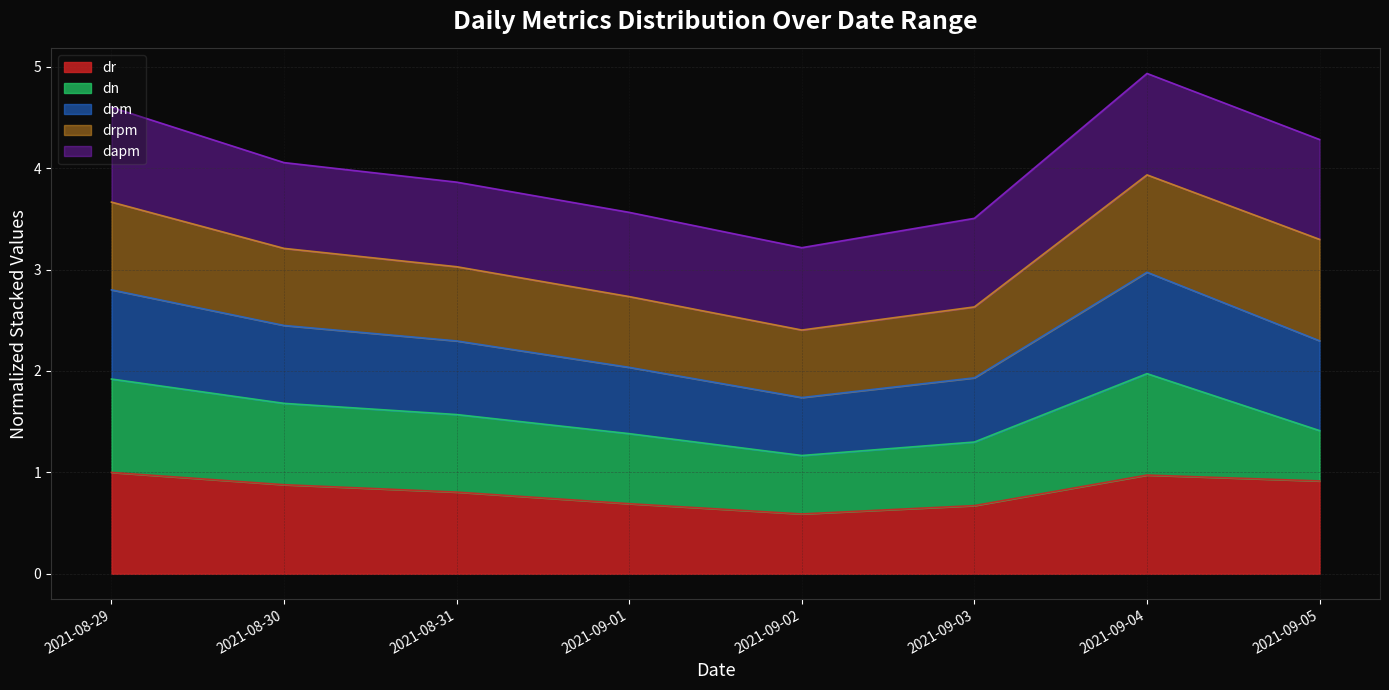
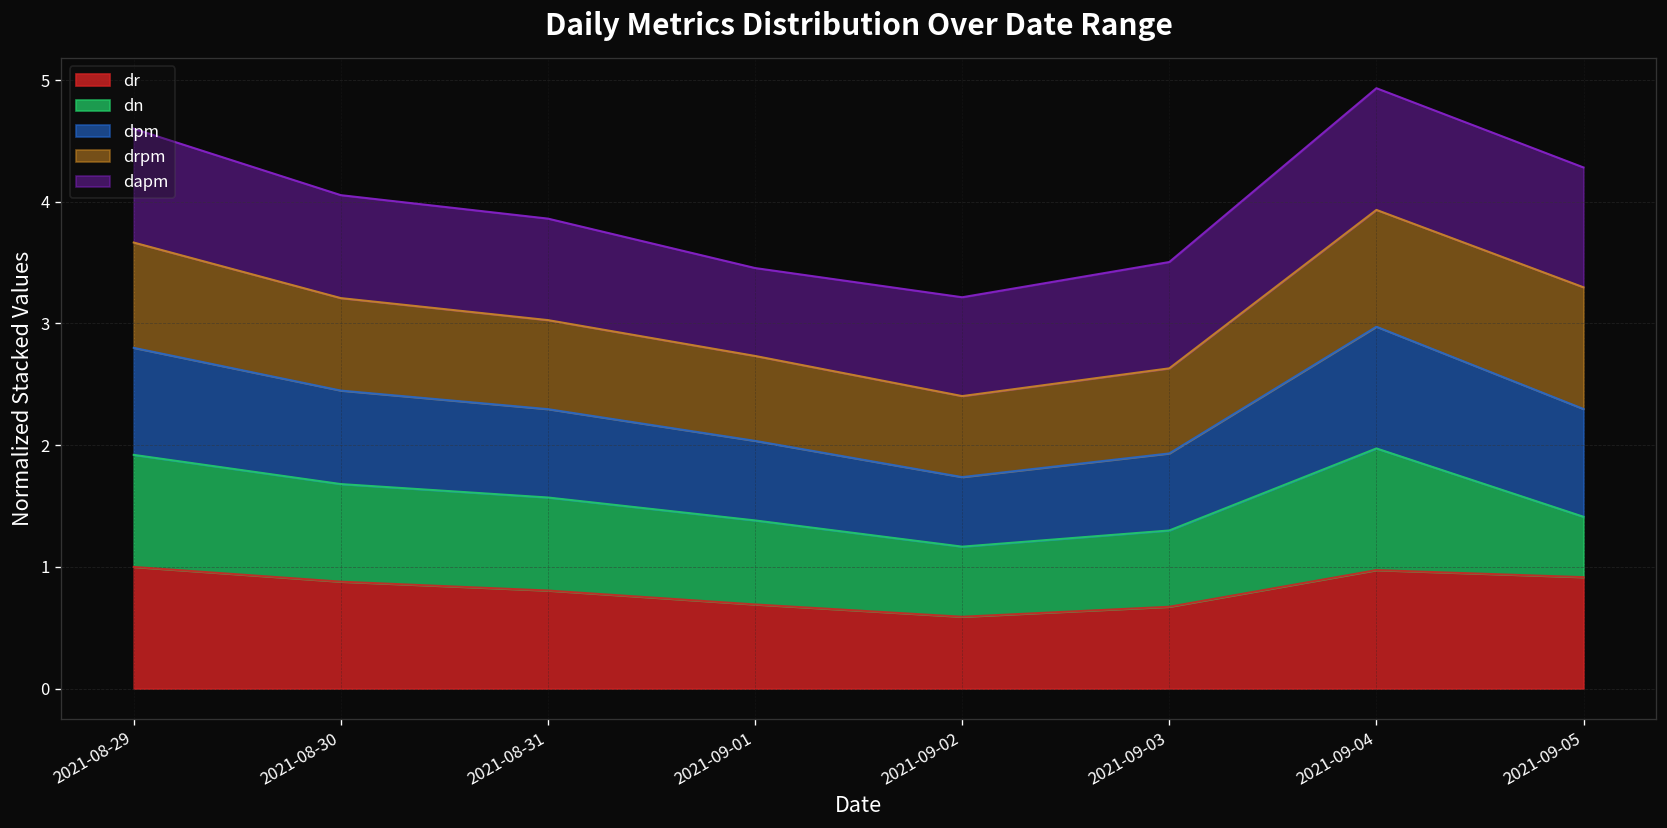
  {
    "dr": {
      "2021-08-29": 1.00,
      "2021-08-30": 0.88,
      "2021-08-31": 0.81,
      "2021-09-01": 0.69,
      "2021-09-02": 0.59,
      "2021-09-03": 0.67,
      "2021-09-04": 0.97,
      "2021-09-05": 0.92
    },
    "dn": {
      "2021-08-29": 0.92,
      "2021-08-30": 0.80,
      "2021-08-31": 0.76,
      "2021-09-01": 0.69,
      "2021-09-02": 0.58,
      "2021-09-03": 0.63,
      "2021-09-04": 1.00,
      "2021-09-05": 0.50
    },
    "dpm": {
      "2021-08-29": 0.88,
      "2021-08-30": 0.77,
      "2021-08-31": 0.73,
      "2021-09-01": 0.65,
      "2021-09-02": 0.57,
      "2021-09-03": 0.63,
      "2021-09-04": 1.00,
      "2021-09-05": 0.89
    },
    "drpm": {
      "2021-08-29": 0.87,
      "2021-08-30": 0.76,
      "2021-08-31": 0.73,
      "2021-09-01": 0.70,
      "2021-09-02": 0.67,
      "2021-09-03": 0.70,
      "2021-09-04": 0.96,
      "2021-09-05": 1.00
    },
    "dapm": {
      "2021-08-30": 0.85,
      "2021-08-31": 0.83,
-     "2021-09-01": 0.83,
+     "2021-09-01": 0.72,
      "2021-09-02": 0.81,
      "2021-09-03": 0.87,
      "2021-09-04": 1.00,
      "2021-09-05": 0.98
    }
  }
